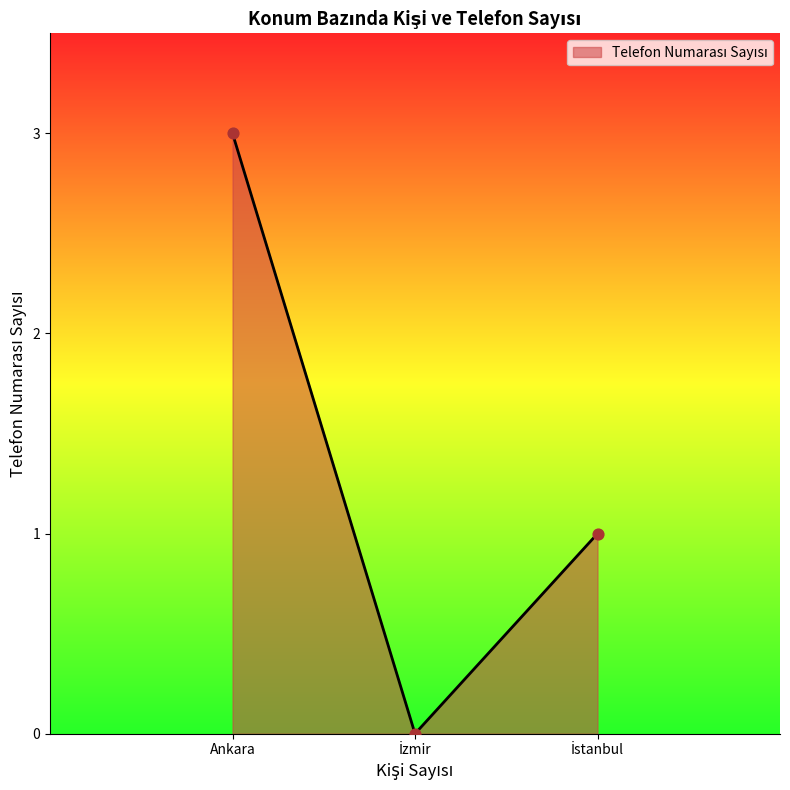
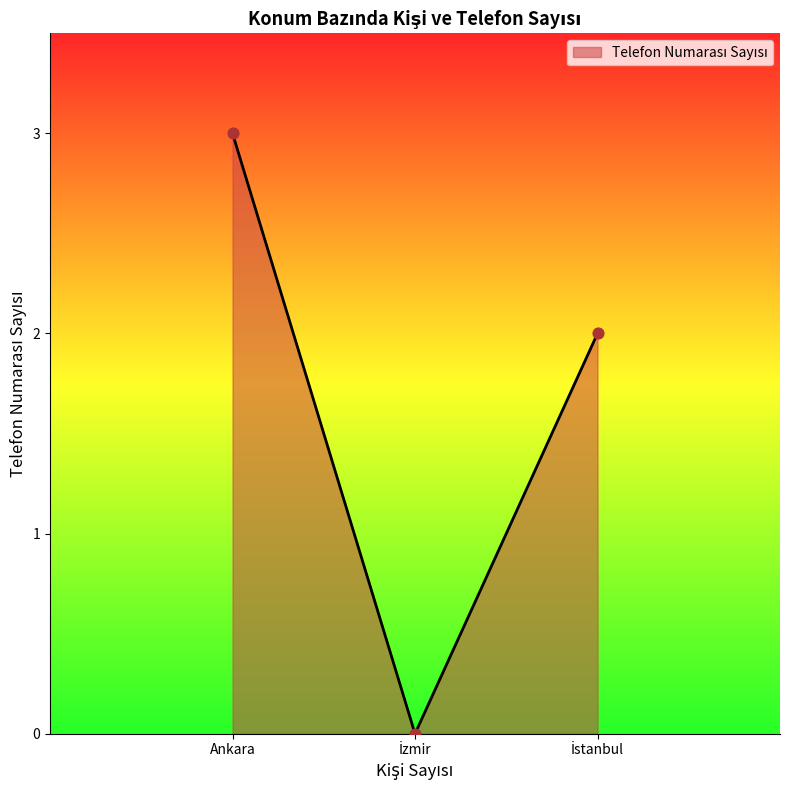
  {
    "Ankara": 3,
    "İzmir": 0,
-   "İstanbul": 1
+   "İstanbul": 2
  }
